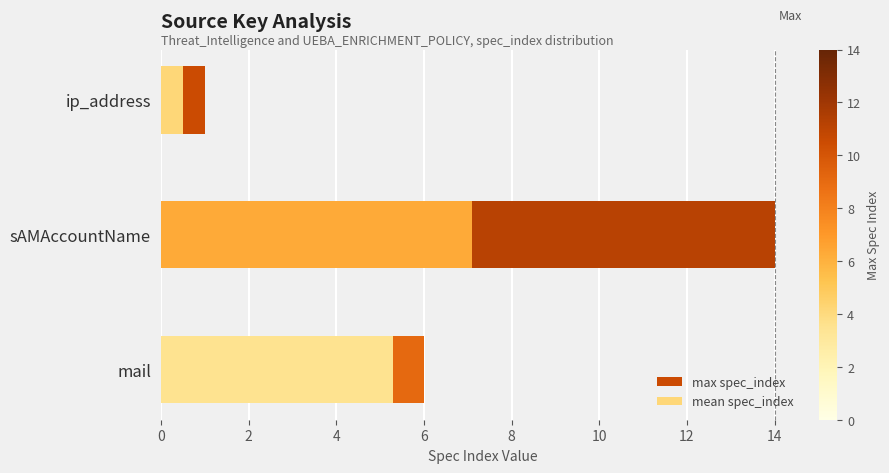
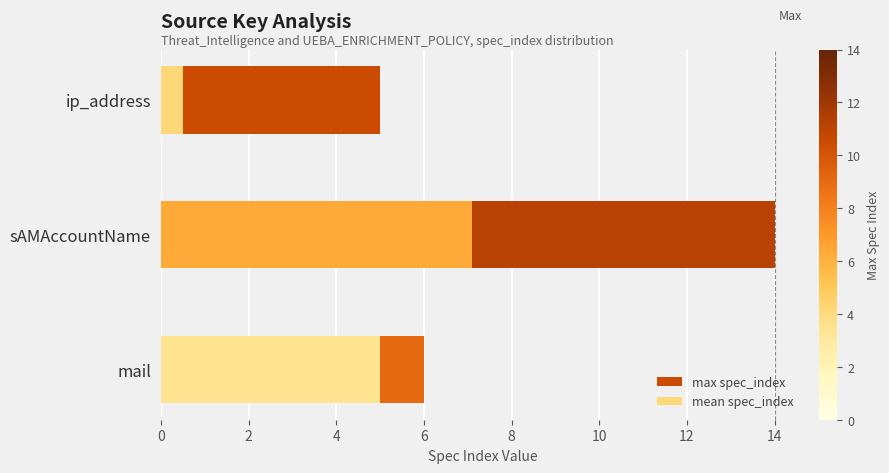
  {
    "max spec_index": {
-     "ip_address": 1,
+     "ip_address": 5,
      "sAMAccountName": 14,
      "mail": 6
    },
    "mean spec_index": {
-     "mail": 5.3
+     "mail": 5.0
    }
  }
